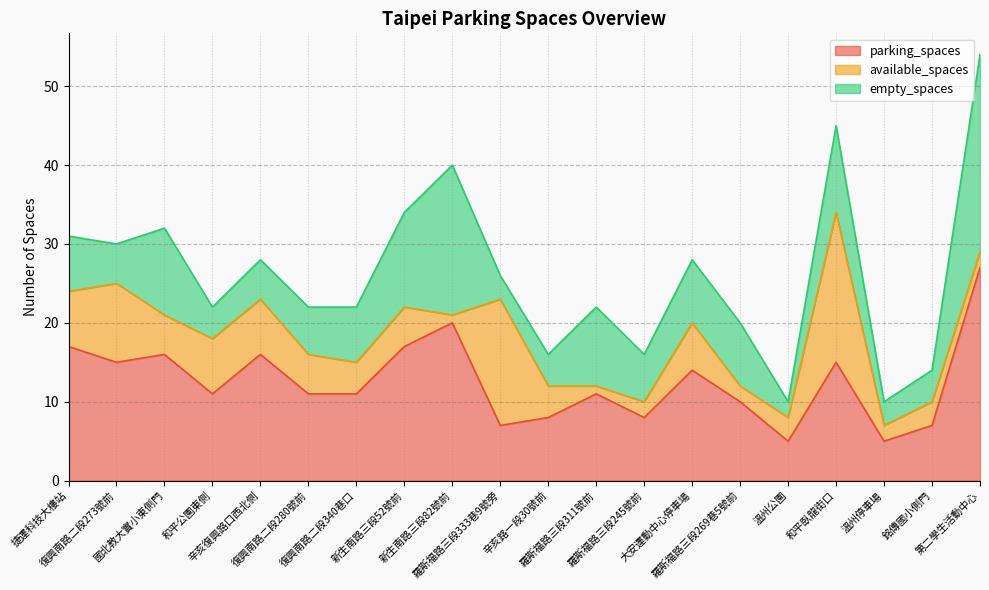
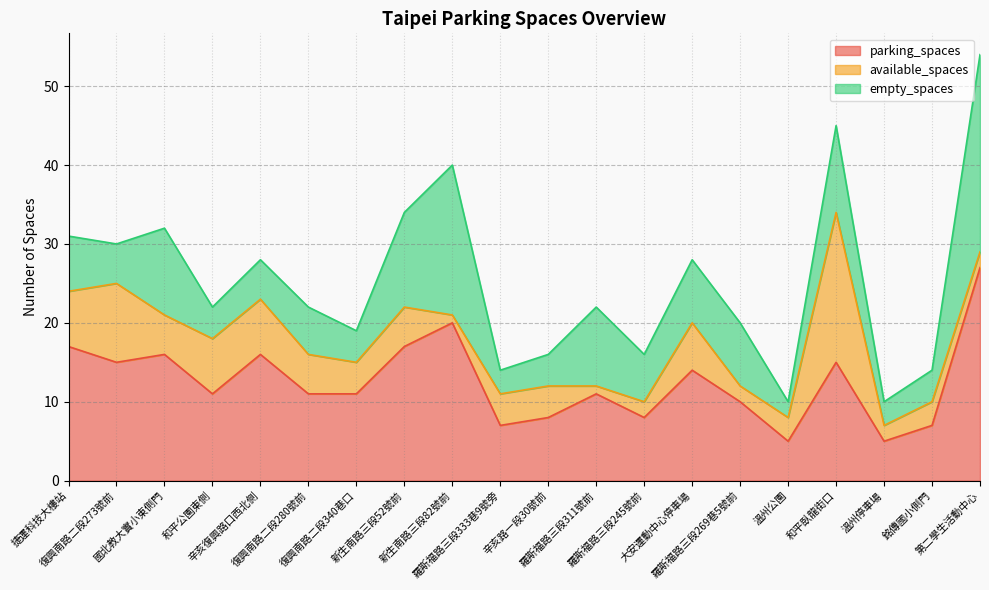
  {
    "parking_spaces": {
      "捷運科技大樓站": 17,
      "復興南路二段273號前": 15,
      "國北教大實小東側門": 16,
      "和平公園東側": 11,
      "辛亥復興路口西北側": 16,
      "復興南路二段280號前": 11,
      "復興南路二段340巷口": 11,
      "新生南路三段52號前": 17,
      "新生南路三段82號前": 20,
      "羅斯福路三段333巷9號旁": 7,
      "辛亥路一段30號前": 8,
      "羅斯福路三段311號前": 11,
      "羅斯福路三段245號前": 8,
      "大安運動中心停車場": 14,
      "羅斯福路三段269巷5號前": 10,
      "溫州公園": 5,
      "和平臥龍街口": 15,
      "溫州停車場": 5,
      "銘傳國小側門": 7,
      "第二學生活動中心": 27
    },
    "available_spaces": {
      "捷運科技大樓站": 7,
      "復興南路二段273號前": 10,
      "國北教大實小東側門": 5,
      "和平公園東側": 7,
      "辛亥復興路口西北側": 7,
      "復興南路二段280號前": 5,
      "復興南路二段340巷口": 4,
      "新生南路三段52號前": 5,
      "新生南路三段82號前": 1,
-     "羅斯福路三段333巷9號旁": 16,
+     "羅斯福路三段333巷9號旁": 4,
      "辛亥路一段30號前": 4,
      "羅斯福路三段311號前": 1,
      "羅斯福路三段245號前": 2,
      "大安運動中心停車場": 6,
      "羅斯福路三段269巷5號前": 2,
      "溫州公園": 3,
      "和平臥龍街口": 19,
      "溫州停車場": 2,
      "銘傳國小側門": 3,
      "第二學生活動中心": 2
    },
    "empty_spaces": {
      "捷運科技大樓站": 7,
      "復興南路二段273號前": 5,
      "國北教大實小東側門": 11,
      "和平公園東側": 4,
      "辛亥復興路口西北側": 5,
      "復興南路二段280號前": 6,
-     "復興南路二段340巷口": 7,
+     "復興南路二段340巷口": 4,
      "新生南路三段52號前": 12,
      "新生南路三段82號前": 19,
      "羅斯福路三段333巷9號旁": 3,
      "辛亥路一段30號前": 4,
      "羅斯福路三段311號前": 10,
      "羅斯福路三段245號前": 6,
      "大安運動中心停車場": 8,
      "羅斯福路三段269巷5號前": 8,
      "溫州公園": 2,
      "和平臥龍街口": 11,
      "溫州停車場": 3,
      "銘傳國小側門": 4,
      "第二學生活動中心": 25
    }
  }
